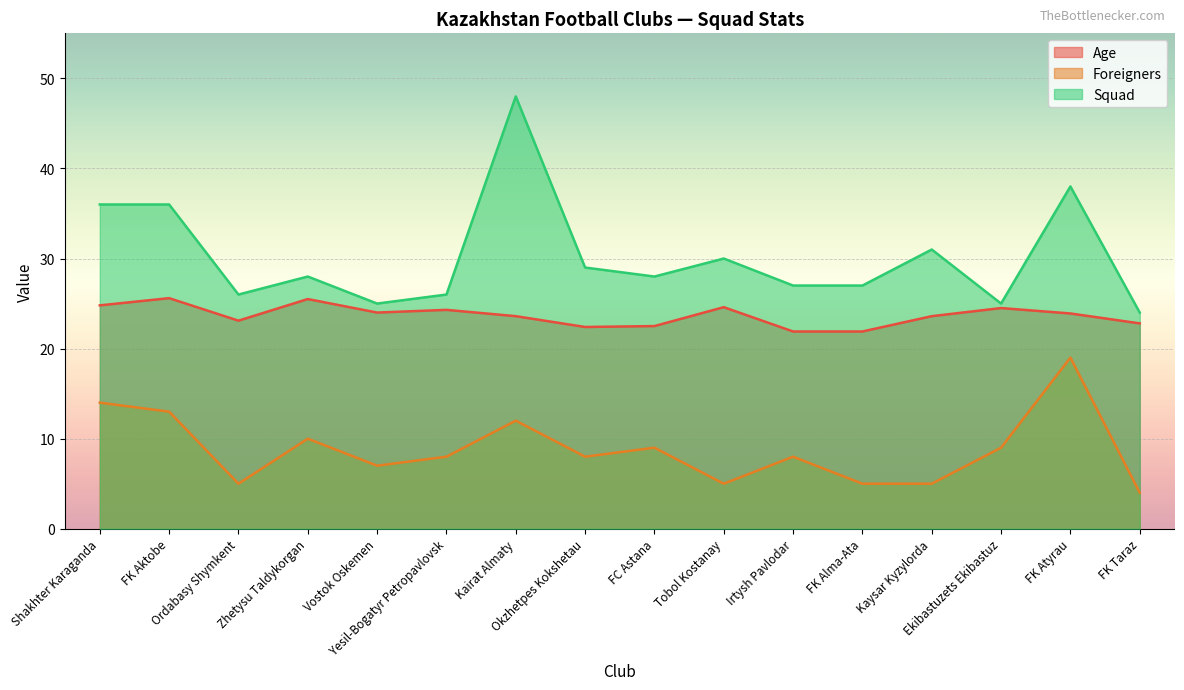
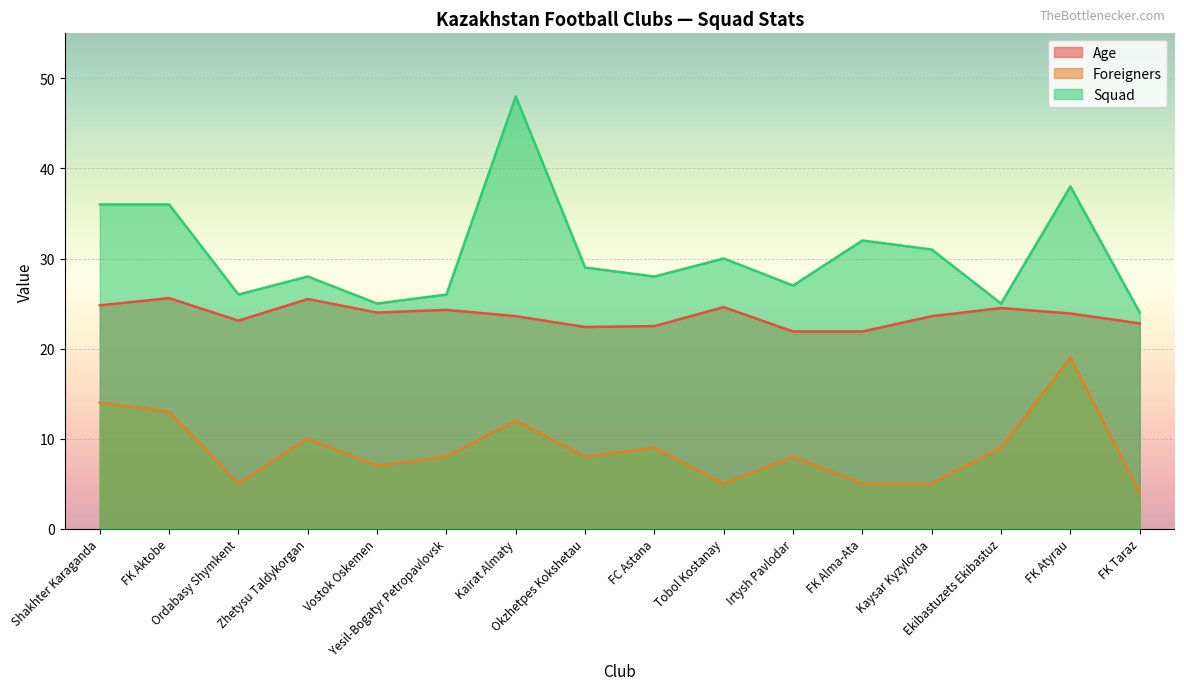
  {
    "Squad": {
      "Shakhter Karaganda": 36,
      "FK Aktobe": 36,
      "Ordabasy Shymkent": 26,
      "Zhetysu Taldykorgan": 28,
      "Vostok Oskemen": 25,
      "Yesil-Bogatyr Petropavlovsk": 26,
      "Kairat Almaty": 48,
      "Okzhetpes Kokshetau": 29,
      "FC Astana": 28,
      "Tobol Kostanay": 30,
      "Irtysh Pavlodar": 27,
-     "FK Alma-Ata": 27,
+     "FK Alma-Ata": 32,
      "Kaysar Kyzylorda": 31,
      "Ekibastuzets Ekibastuz": 25,
      "FK Atyrau": 38,
      "FK Taraz": 24
    }
  }
